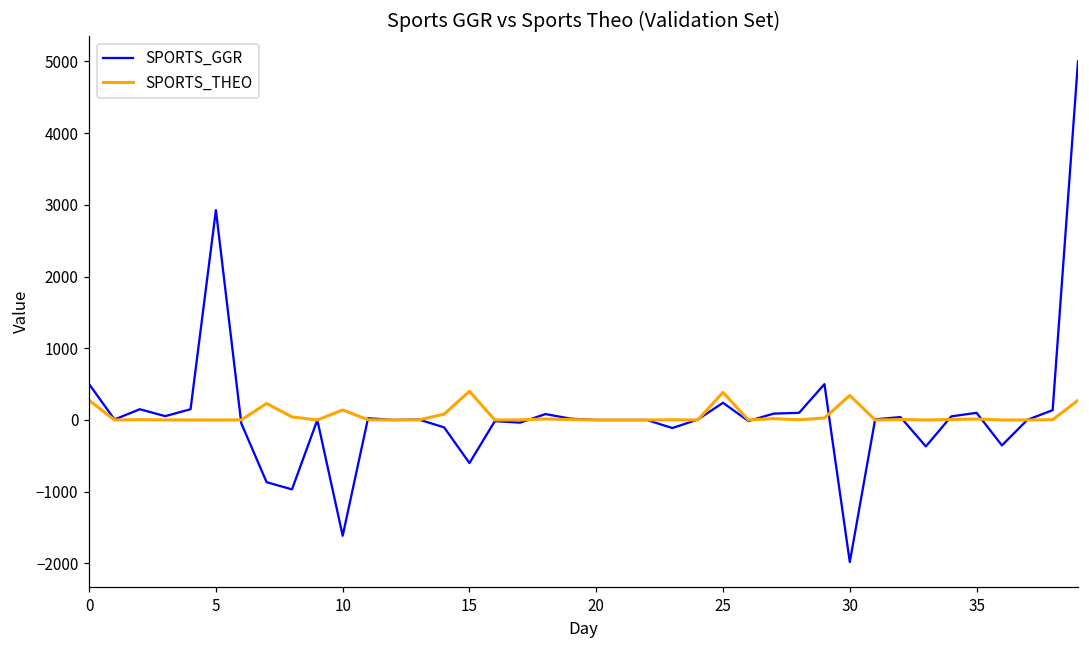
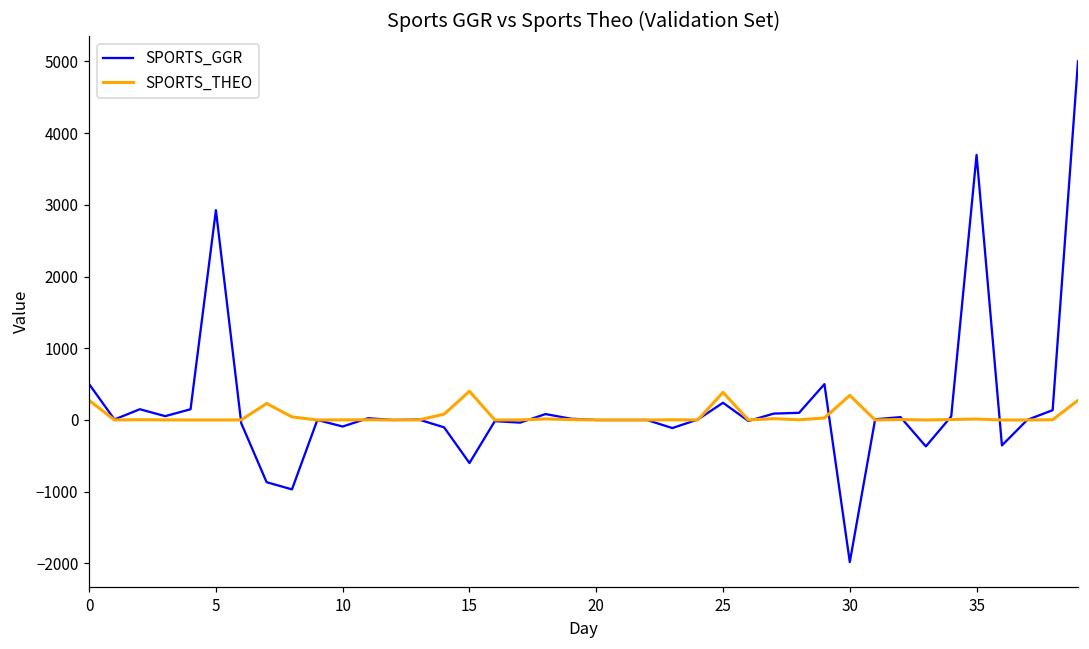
  {
    "SPORTS_GGR": {
      "0": 500,
      "5": 2900,
-     "10": -1600,
+     "10": -100,
      "15": -600,
      "25": 200,
      "30": -2000,
-     "35": 100
+     "35": 3700
    },
    "SPORTS_THEO": {
      "0": 300,
      "5": 0,
-     "10": 100,
+     "10": 0,
      "15": 400,
      "25": 400,
      "30": 300,
      "35": 0
    }
  }
